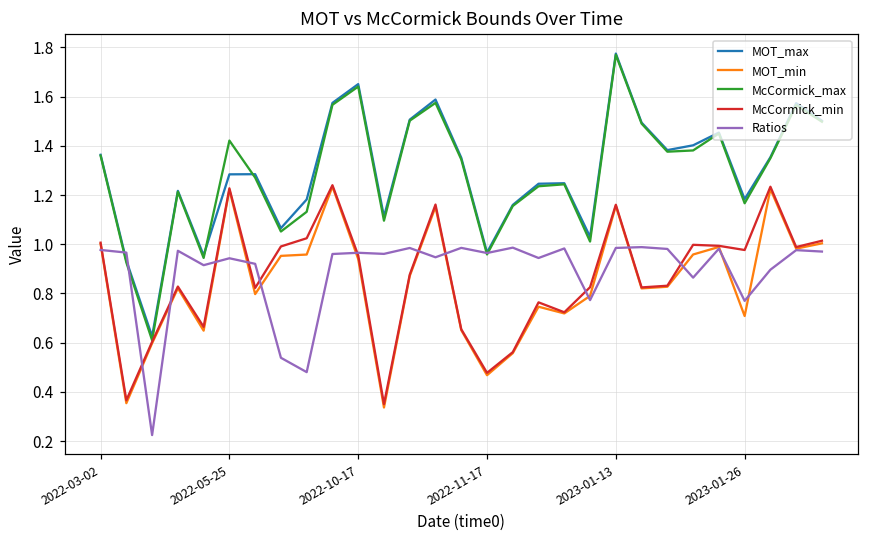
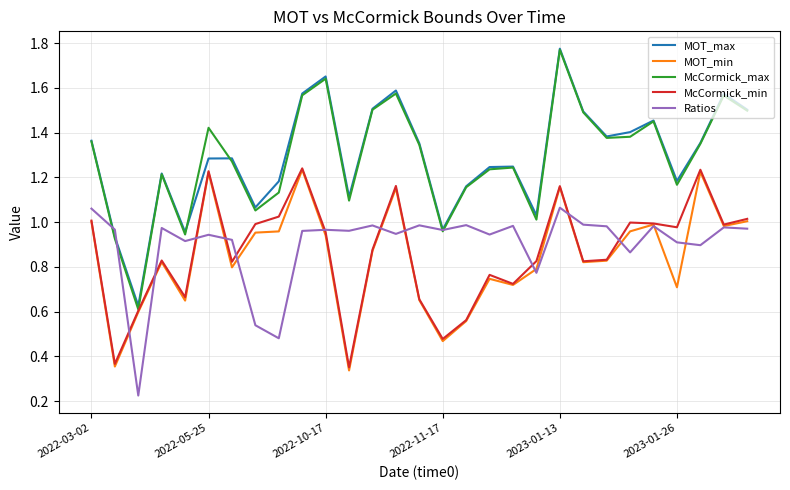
  {
    "MOT_max": {
      "2022-05-25": 1.28,
      "2023-01-26": 1.18
    },
    "MOT_min": {
      "2022-10-17": 0.94,
      "2023-01-26": 0.71
    },
    "McCormick_max": {
      "2022-05-25": 1.42,
      "2023-01-26": 1.17
    },
    "McCormick_min": {
      "2023-01-26": 0.98
    },
    "Ratios": {
-     "2022-03-02": 0.98,
+     "2022-03-02": 1.06,
      "2022-05-25": 0.94,
-     "2023-01-13": 0.99,
-     "2023-01-26": 0.77
+     "2023-01-13": 1.06,
+     "2023-01-26": 0.91
    }
  }
